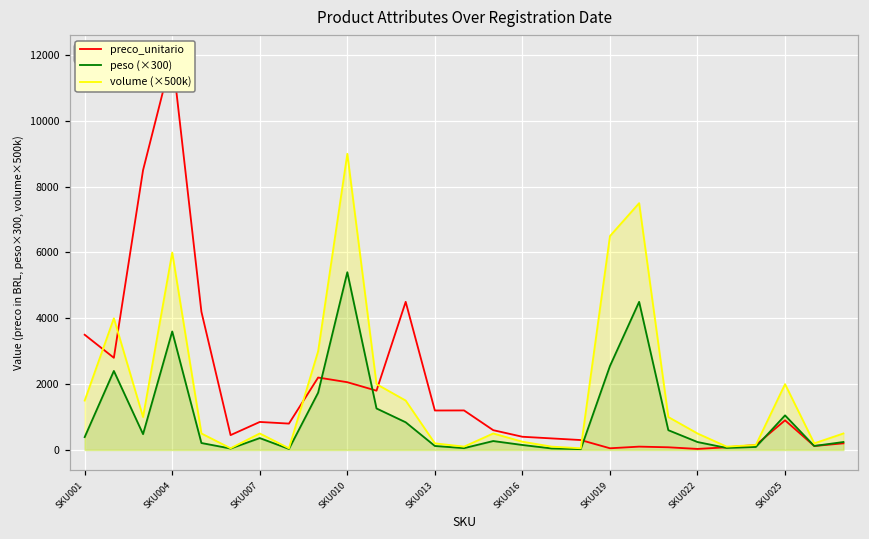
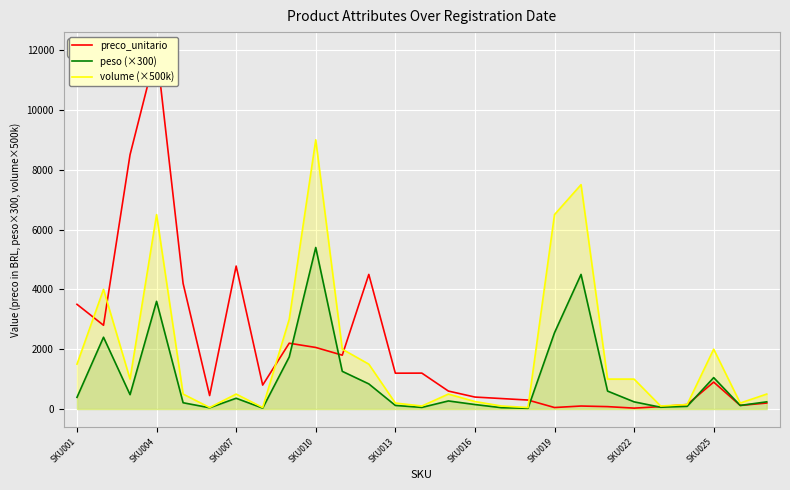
  {
    "preco_unitario": {
      "SKU001": 3500,
-     "SKU007": 900,
+     "SKU007": 4800,
      "SKU010": 2100,
      "SKU013": 1200,
      "SKU016": 400,
      "SKU019": 100,
      "SKU022": 0,
      "SKU025": 900
    },
    "peso (×300)": {
      "SKU001": 400,
      "SKU004": 3600,
      "SKU007": 400,
      "SKU010": 5400,
      "SKU016": 200,
      "SKU019": 2600,
      "SKU022": 200,
      "SKU025": 1100
    },
    "volume (×500k)": {
      "SKU001": 1500,
-     "SKU004": 6000,
+     "SKU004": 6500,
      "SKU007": 500,
      "SKU010": 9000,
      "SKU016": 300,
      "SKU019": 6500,
-     "SKU022": 500,
+     "SKU022": 1000,
      "SKU025": 2000
    }
  }
